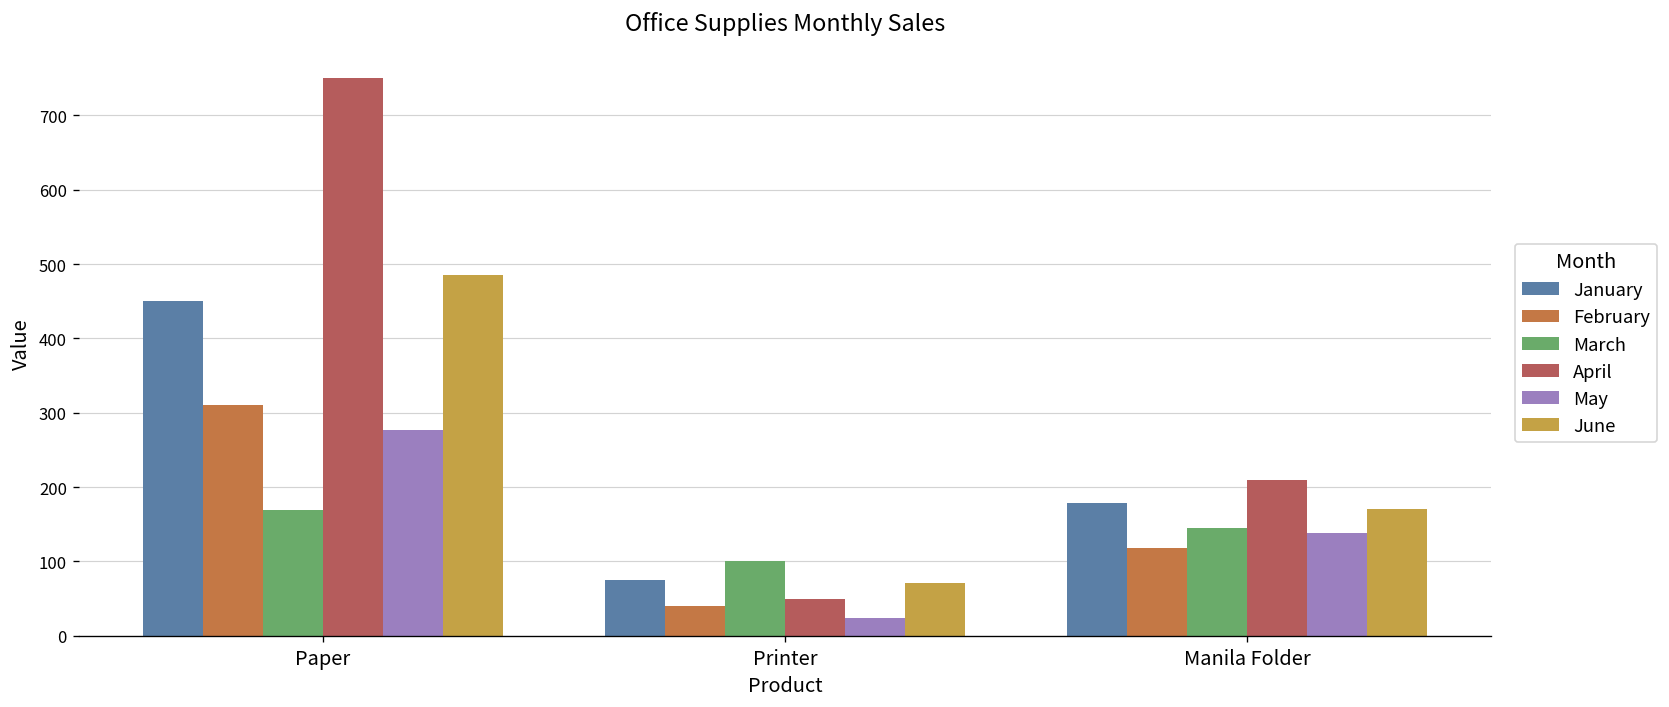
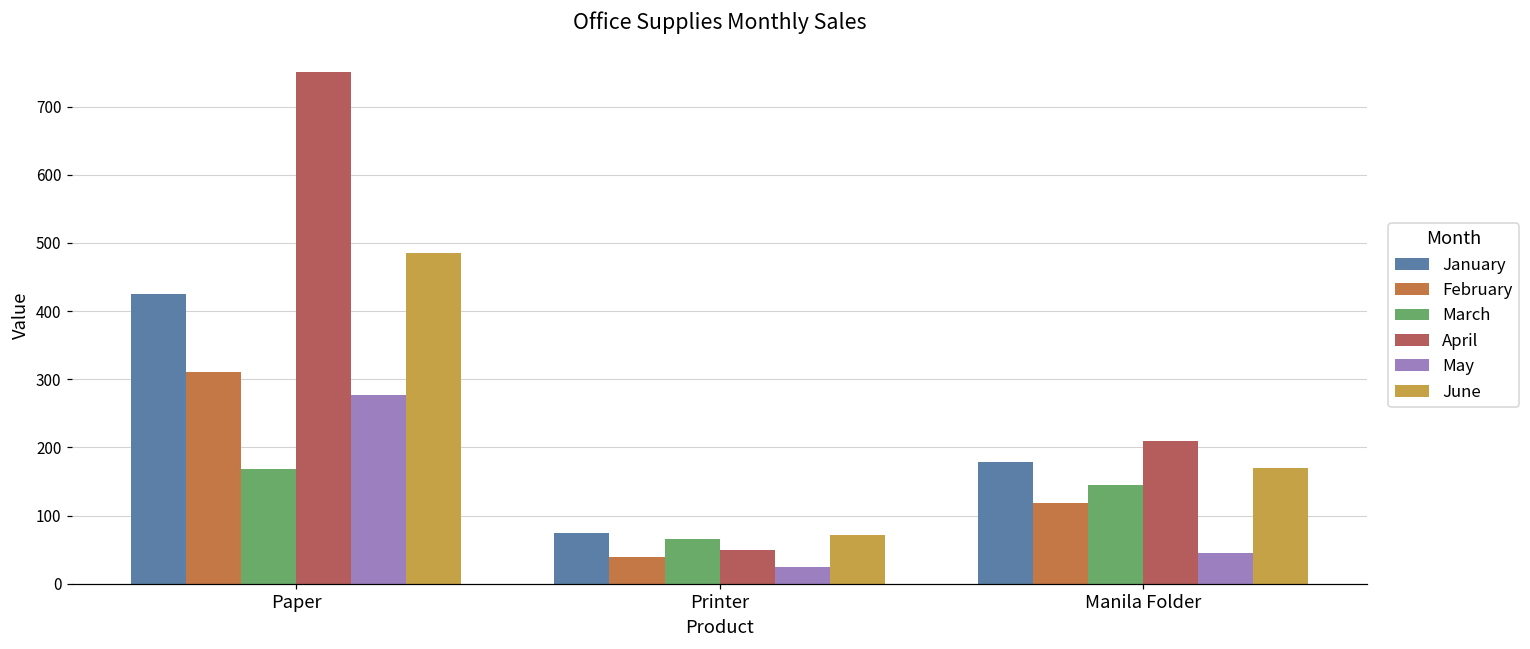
  {
    "January": {
-     "Paper": 450,
+     "Paper": 430,
      "Printer": 80,
      "Manila Folder": 180
    },
    "March": {
      "Paper": 170,
-     "Printer": 100,
+     "Printer": 70,
      "Manila Folder": 150
    },
    "May": {
      "Paper": 280,
      "Printer": 20,
-     "Manila Folder": 140
+     "Manila Folder": 50
    }
  }
